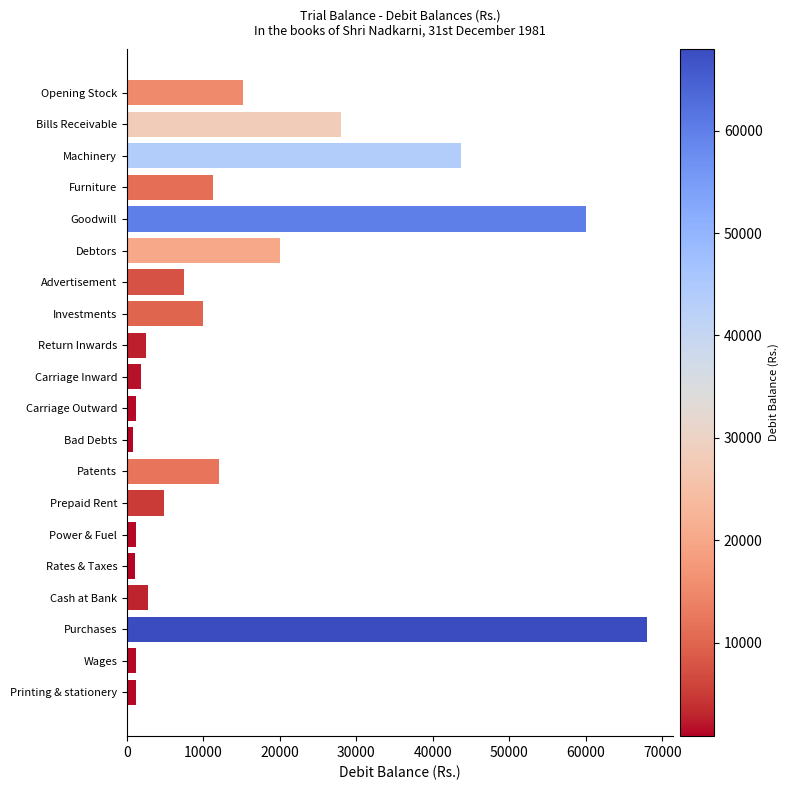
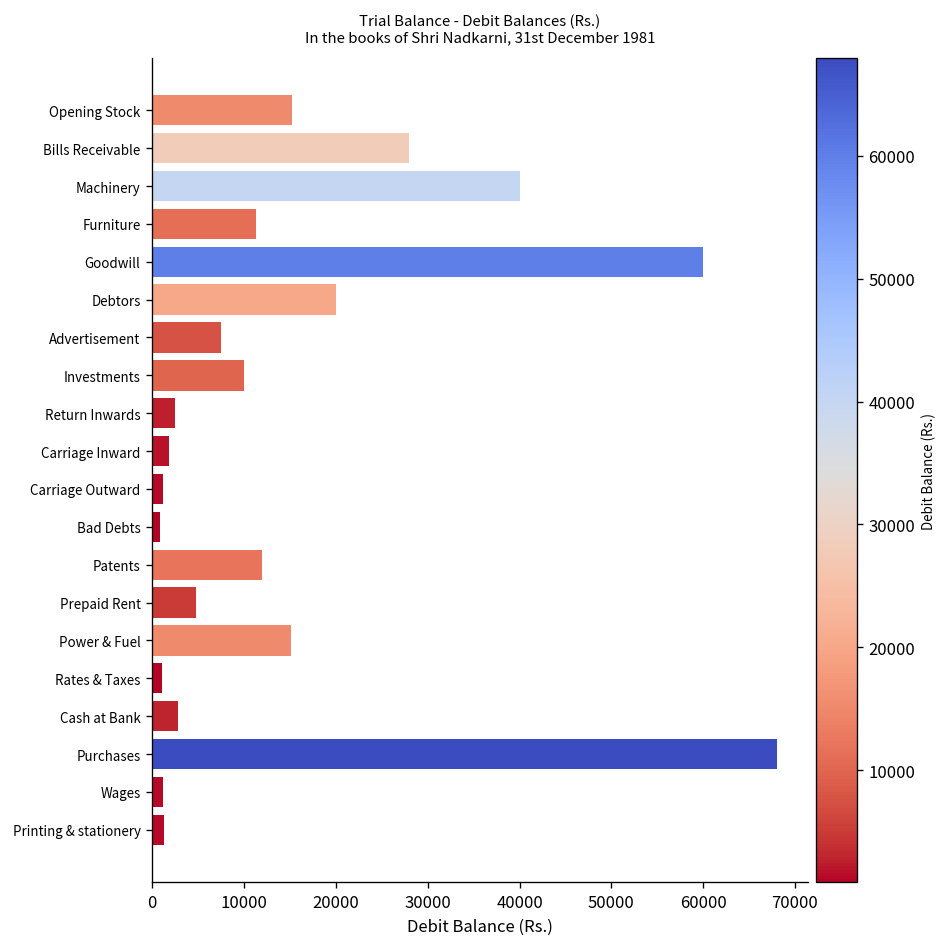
  {
    "Opening Stock": 15000,
    "Bills Receivable": 28000,
-   "Machinery": 44000,
+   "Machinery": 40000,
    "Furniture": 11000,
    "Goodwill": 60000,
    "Debtors": 20000,
    "Advertisement": 7000,
    "Investments": 10000,
    "Return Inwards": 3000,
    "Carriage Inward": 2000,
    "Carriage Outward": 1000,
    "Bad Debts": 1000,
    "Patents": 12000,
    "Prepaid Rent": 5000,
-   "Power & Fuel": 1000,
+   "Power & Fuel": 15000,
    "Rates & Taxes": 1000,
    "Cash at Bank": 3000,
    "Purchases": 68000,
    "Wages": 1000,
    "Printing & stationery": 1000
  }
